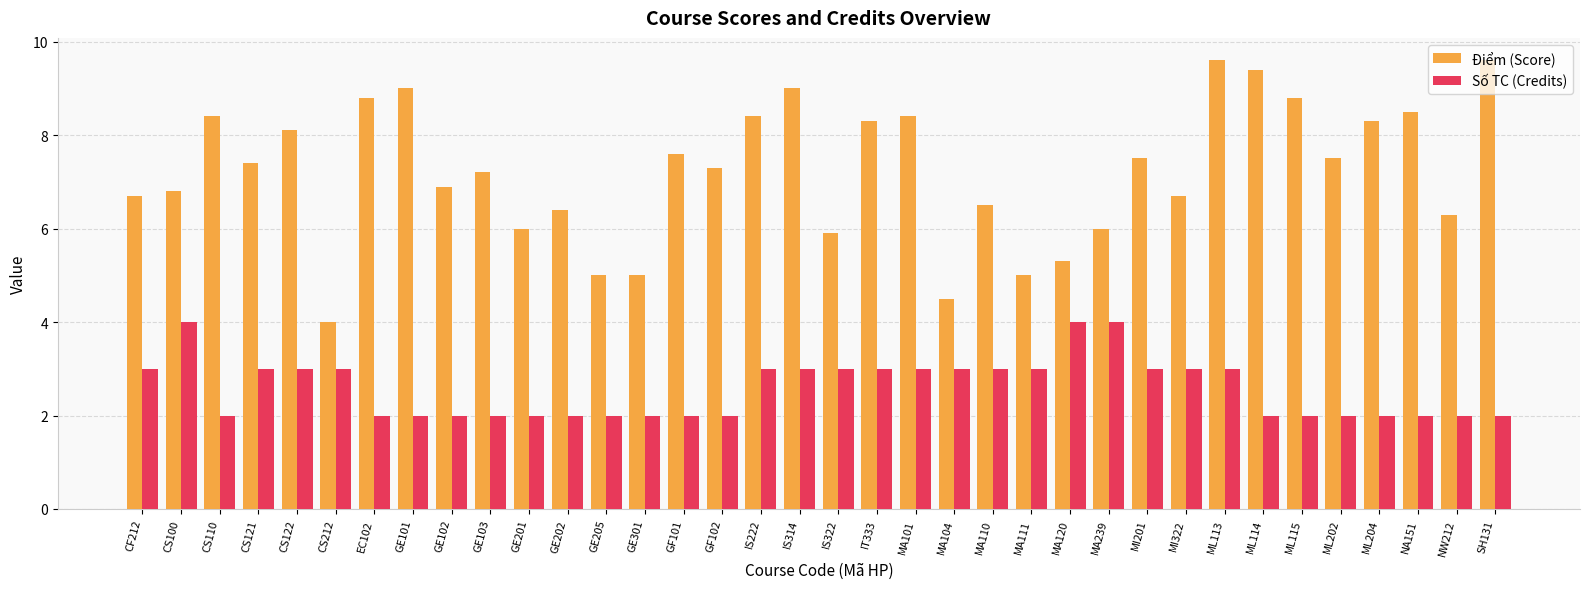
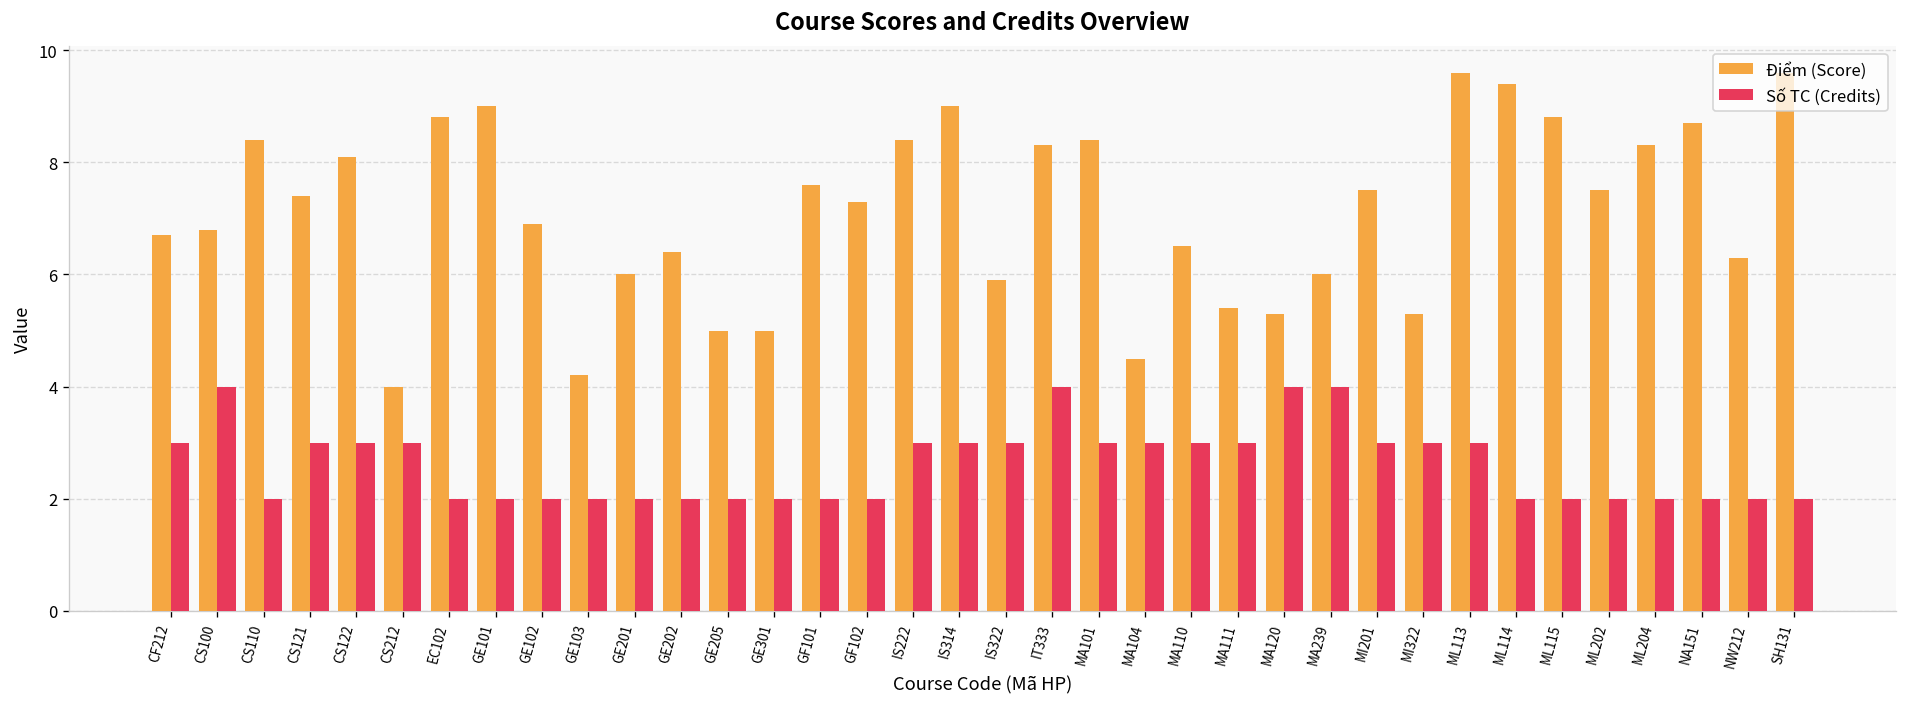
  {
    "Điểm (Score)": {
      "CF212": 6.7,
      "CS100": 6.8,
      "CS110": 8.4,
      "CS121": 7.4,
      "CS122": 8.1,
      "CS212": 4.0,
      "EC102": 8.8,
      "GE101": 9.0,
      "GE102": 6.9,
-     "GE103": 7.2,
+     "GE103": 4.2,
      "GE201": 6.0,
      "GE202": 6.4,
      "GE205": 5.0,
      "GE301": 5.0,
      "GF101": 7.6,
      "GF102": 7.3,
      "IS222": 8.4,
      "IS314": 9.0,
      "IS322": 5.9,
      "IT333": 8.3,
      "MA101": 8.4,
      "MA104": 4.5,
      "MA110": 6.5,
-     "MA111": 5.0,
+     "MA111": 5.4,
      "MA120": 5.3,
      "MA239": 6.0,
      "MI201": 7.5,
-     "MI322": 6.7,
+     "MI322": 5.3,
      "ML113": 9.6,
      "ML114": 9.4,
      "ML115": 8.8,
      "ML202": 7.5,
      "ML204": 8.3,
-     "NA151": 8.5,
+     "NA151": 8.7,
      "NW212": 6.3
    },
    "Số TC (Credits)": {
      "CF212": 3,
      "CS100": 4,
      "CS110": 2,
      "CS121": 3,
      "CS122": 3,
      "CS212": 3,
      "EC102": 2,
      "GE101": 2,
      "GE102": 2,
      "GE103": 2,
      "GE201": 2,
      "GE202": 2,
      "GE205": 2,
      "GE301": 2,
      "GF101": 2,
      "GF102": 2,
      "IS222": 3,
      "IS314": 3,
      "IS322": 3,
-     "IT333": 3,
+     "IT333": 4,
      "MA101": 3,
      "MA104": 3,
      "MA110": 3,
      "MA111": 3,
      "MA120": 4,
      "MA239": 4,
      "MI201": 3,
      "MI322": 3,
      "ML113": 3,
      "ML114": 2,
      "ML115": 2,
      "ML202": 2,
      "ML204": 2,
      "NA151": 2,
      "NW212": 2,
      "SH131": 2
    }
  }
